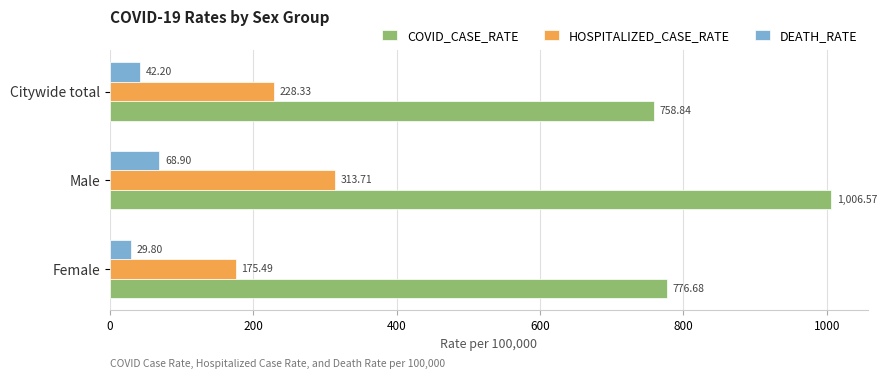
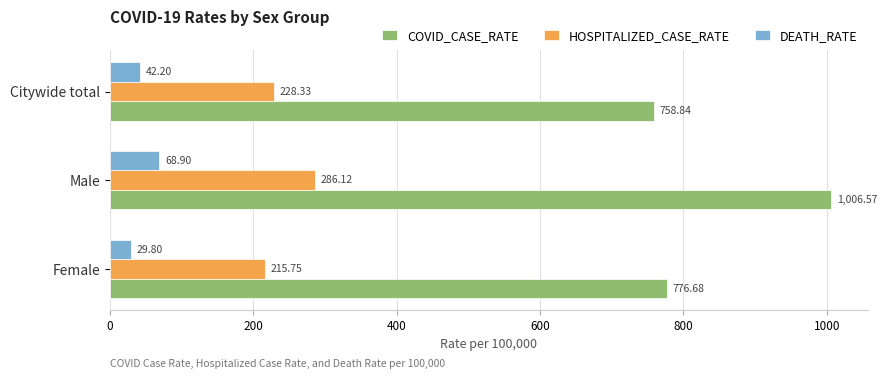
  {
    "COVID_CASE_RATE": {
      "Citywide total": "758.84",
      "Male": "1,006.57",
      "Female": "776.68"
    },
    "HOSPITALIZED_CASE_RATE": {
      "Citywide total": "228.33",
-     "Male": "313.71",
-     "Female": "175.49"
+     "Male": "286.12",
+     "Female": "215.75"
    },
    "DEATH_RATE": {
      "Citywide total": "42.20",
      "Male": "68.90",
      "Female": "29.80"
    }
  }
